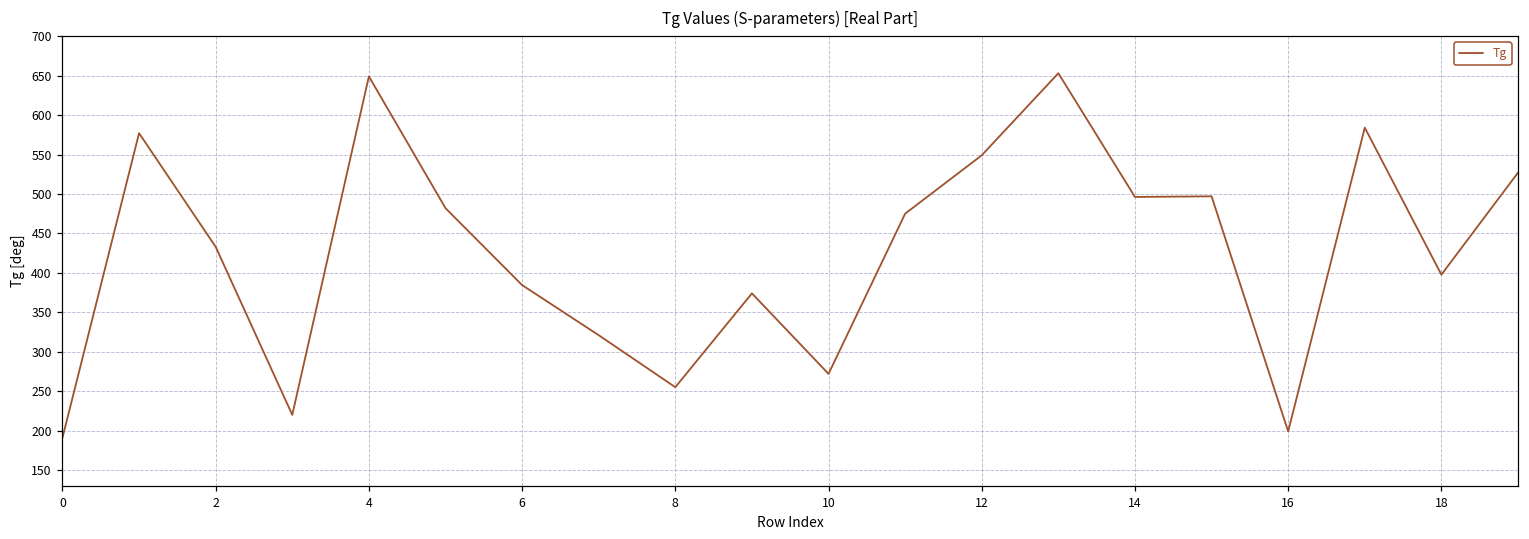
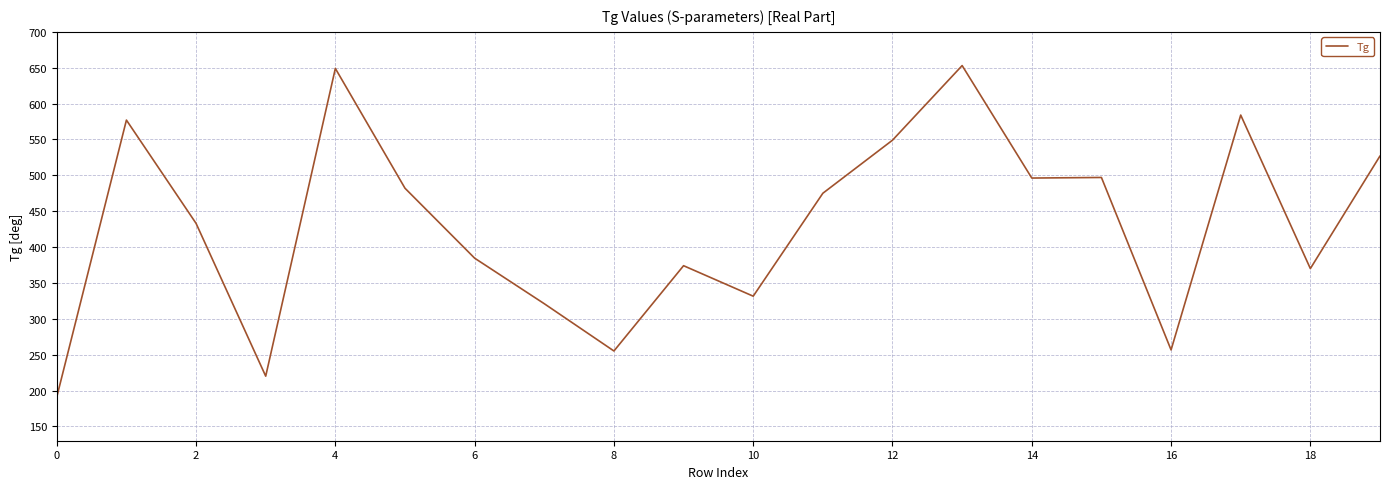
  {
    "0": 190,
    "2": 430,
    "4": 650,
    "6": 380,
    "8": 260,
-   "10": 270,
+   "10": 330,
    "12": 550,
    "14": 500,
-   "16": 200,
-   "18": 400
+   "16": 260,
+   "18": 370
  }
